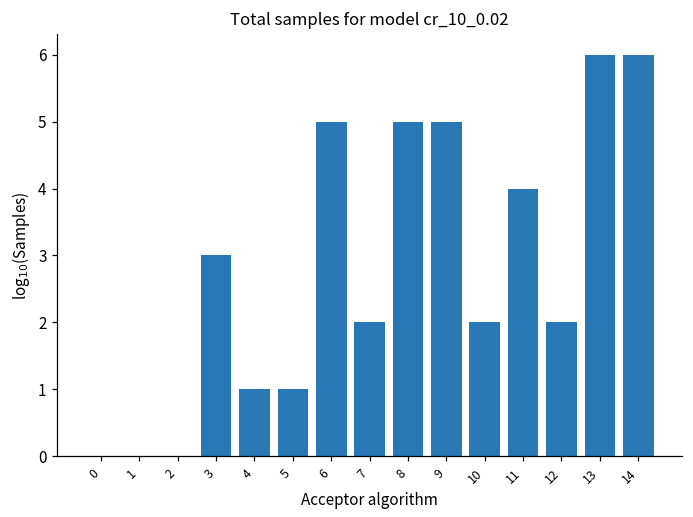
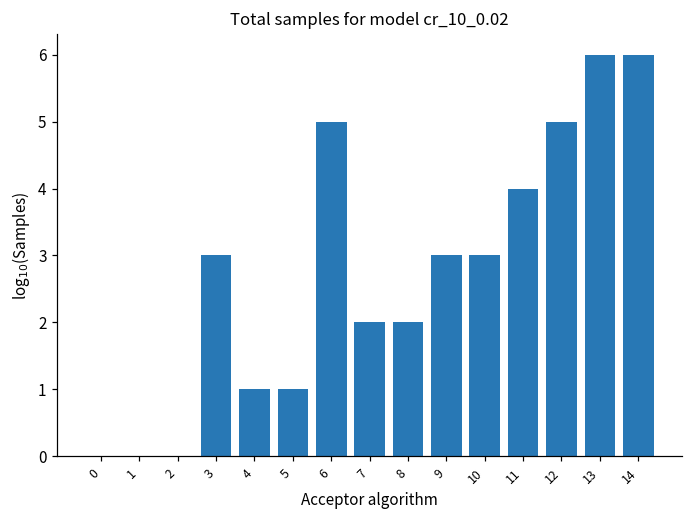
  {
    "0": 0,
    "1": 0,
    "2": 0,
    "3": 3,
    "4": 1,
    "5": 1,
    "6": 5,
    "7": 2,
-   "8": 5,
-   "9": 5,
-   "10": 2,
+   "8": 2,
+   "9": 3,
+   "10": 3,
    "11": 4,
-   "12": 2,
+   "12": 5,
    "13": 6,
    "14": 6
  }
